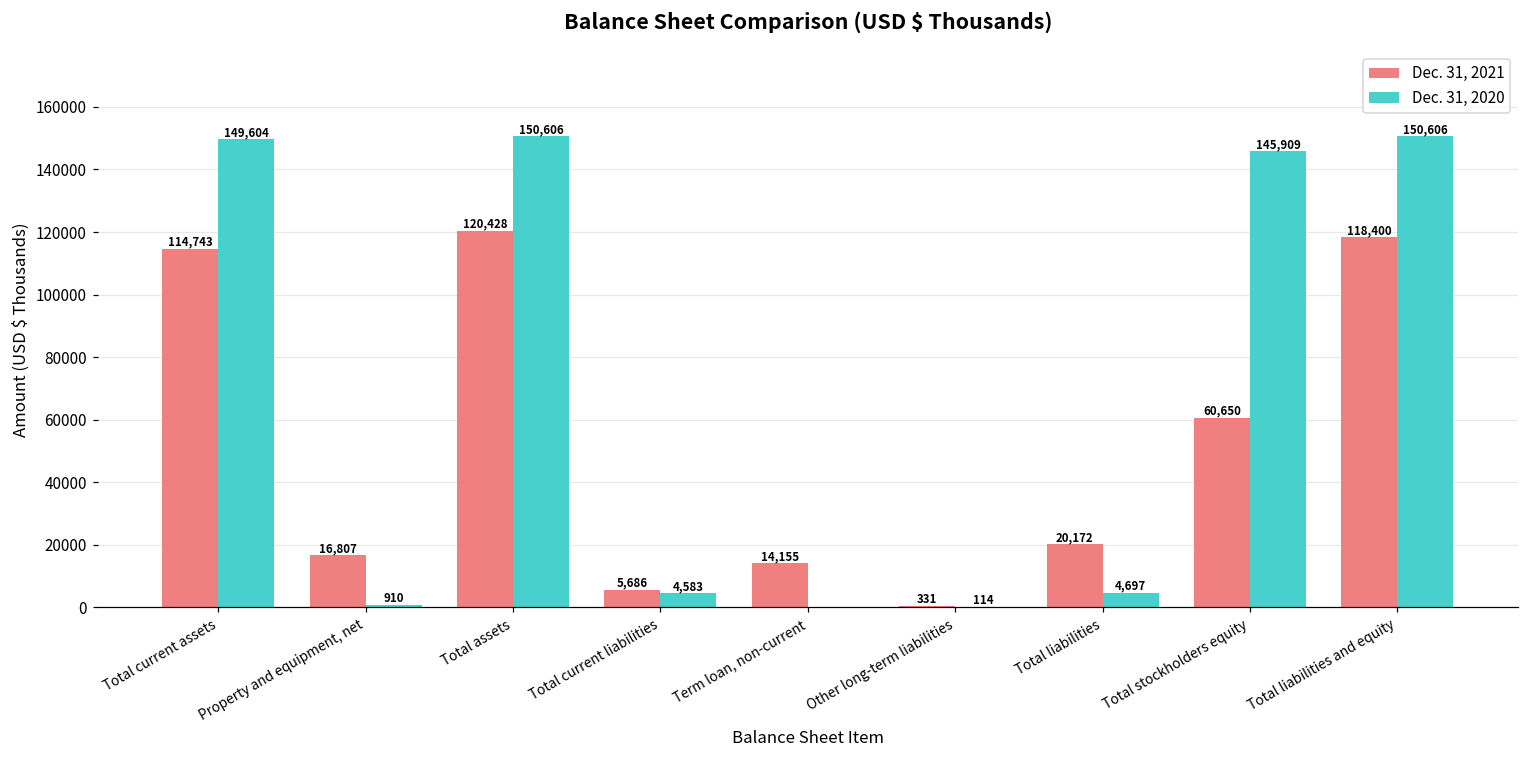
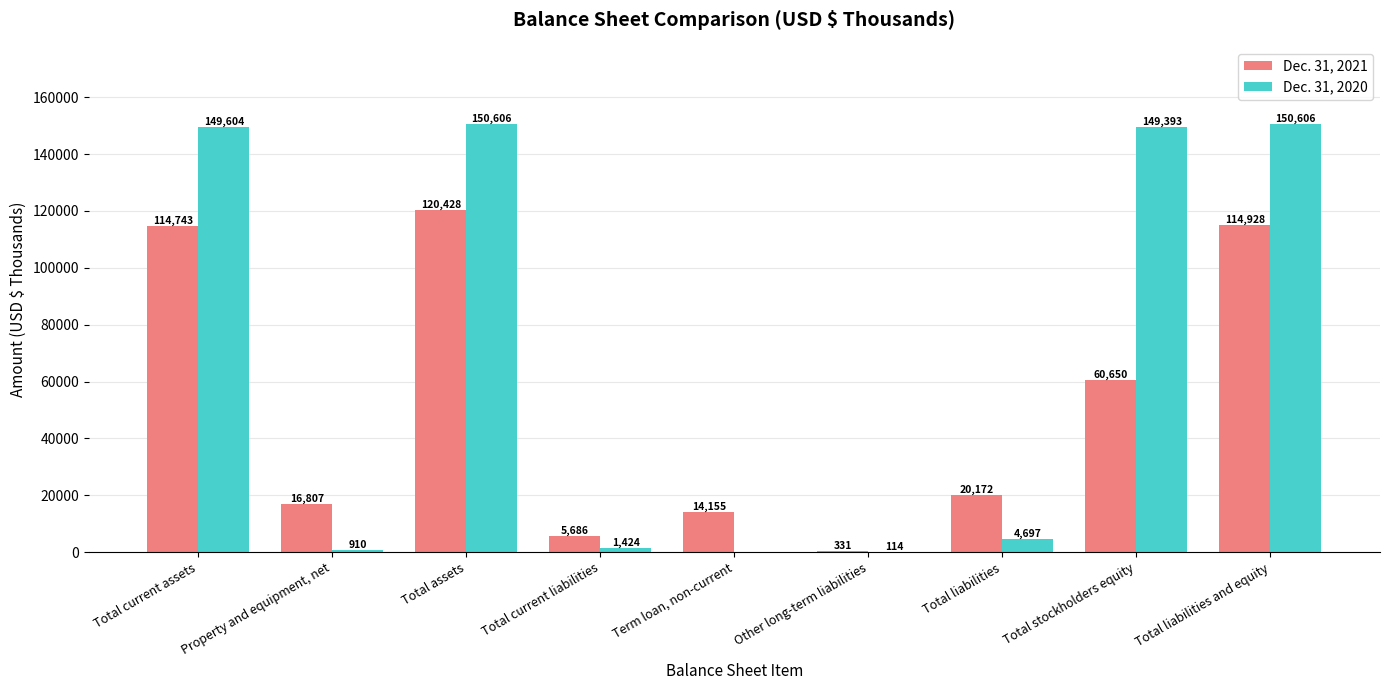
  {
    "Dec. 31, 2021": {
      "Total current assets": "114,743",
      "Property and equipment, net": "16,807",
      "Total assets": "120,428",
      "Total current liabilities": "5,686",
      "Term loan, non-current": "14,155",
      "Other long-term liabilities": "331",
      "Total liabilities": "20,172",
      "Total stockholders equity": "60,650",
-     "Total liabilities and equity": "118,400"
+     "Total liabilities and equity": "114,928"
    },
    "Dec. 31, 2020": {
      "Total current assets": "149,604",
      "Property and equipment, net": "910",
      "Total assets": "150,606",
-     "Total current liabilities": "4,583",
+     "Total current liabilities": "1,424",
      "Other long-term liabilities": "114",
      "Total liabilities": "4,697",
-     "Total stockholders equity": "145,909",
+     "Total stockholders equity": "149,393",
      "Total liabilities and equity": "150,606"
    }
  }
